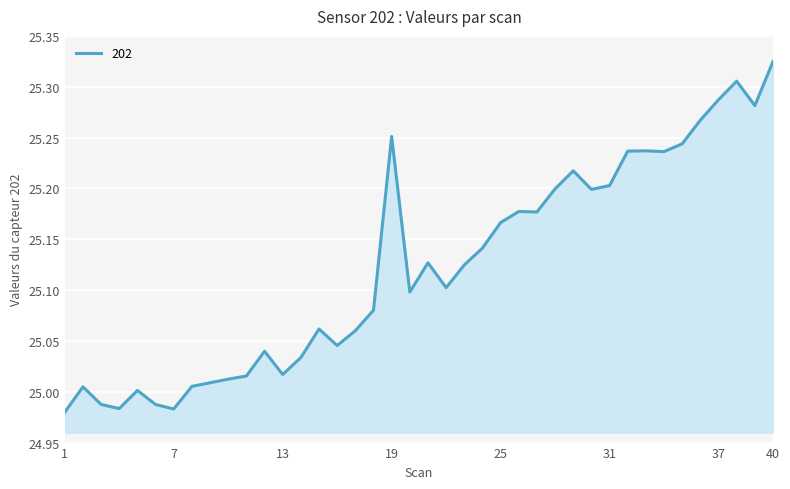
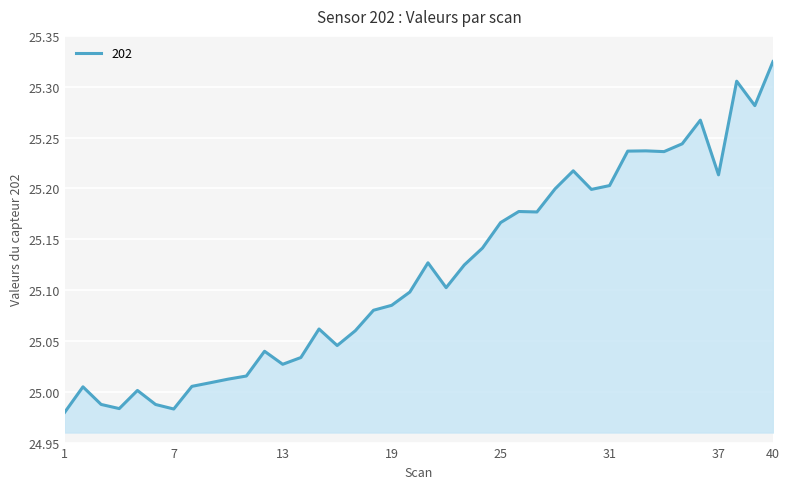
  {
    "1": 24.980,
    "7": 24.983,
-   "13": 25.017,
-   "19": 25.251,
+   "13": 25.027,
+   "19": 25.085,
    "25": 25.166,
    "31": 25.203,
-   "37": 25.287,
+   "37": 25.213,
    "40": 25.325
  }
